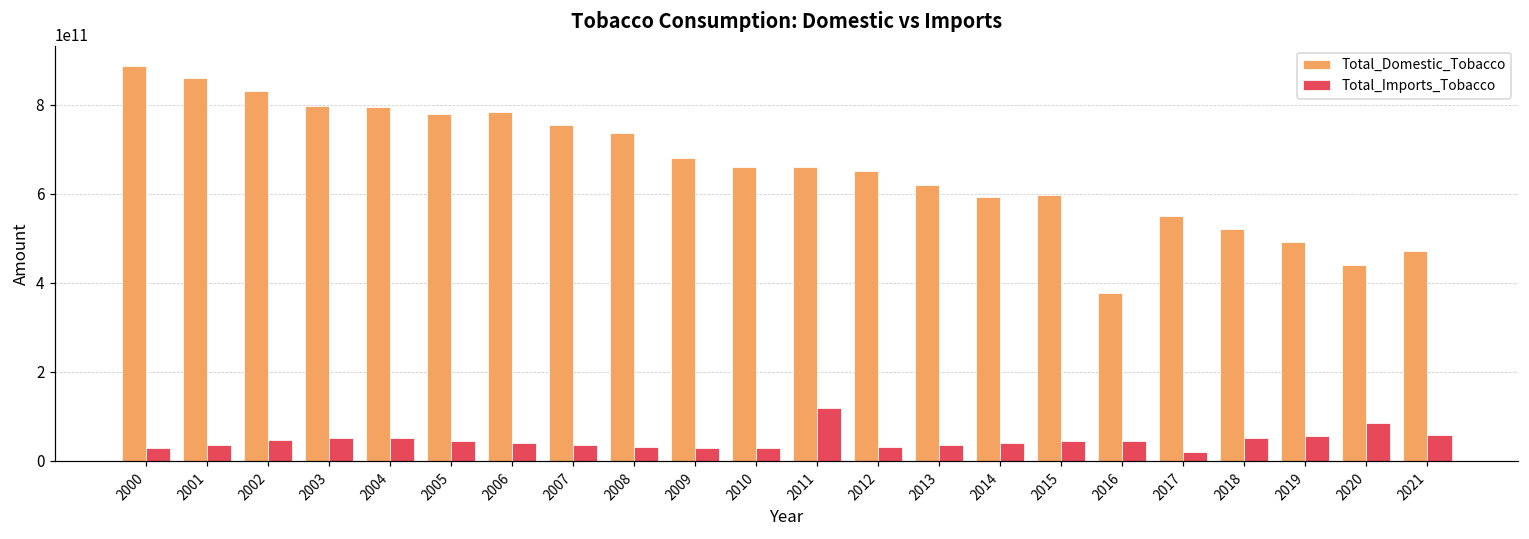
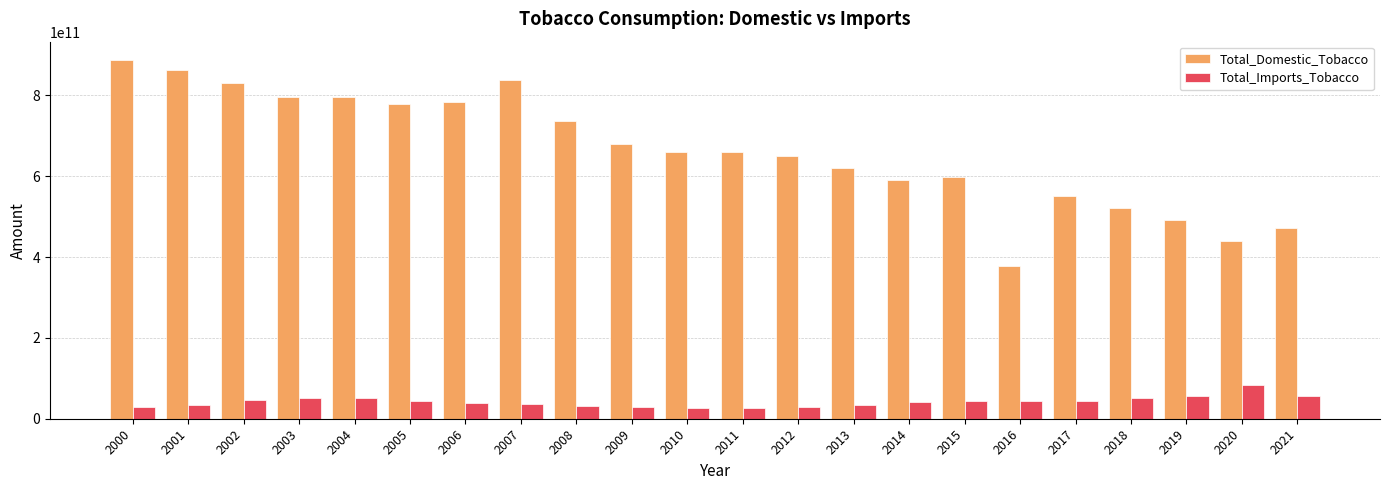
  {
    "Total_Domestic_Tobacco": {
      "2000": 890000000000,
      "2001": 860000000000,
      "2002": 830000000000,
      "2003": 800000000000,
      "2004": 800000000000,
      "2005": 780000000000,
      "2006": 780000000000,
-     "2007": 760000000000,
+     "2007": 840000000000,
      "2008": 740000000000,
      "2009": 680000000000,
      "2010": 660000000000,
      "2011": 660000000000,
      "2012": 650000000000,
      "2013": 620000000000,
      "2014": 590000000000,
      "2015": 600000000000,
      "2016": 380000000000,
      "2017": 550000000000,
      "2018": 520000000000,
      "2019": 490000000000,
      "2020": 440000000000,
      "2021": 470000000000
    },
    "Total_Imports_Tobacco": {
      "2000": 30000000000,
      "2001": 30000000000,
      "2002": 50000000000,
      "2003": 50000000000,
      "2004": 50000000000,
      "2005": 40000000000,
      "2006": 40000000000,
      "2007": 40000000000,
      "2008": 30000000000,
      "2009": 30000000000,
      "2010": 30000000000,
-     "2011": 120000000000,
+     "2011": 30000000000,
      "2012": 30000000000,
      "2013": 30000000000,
      "2014": 40000000000,
      "2015": 40000000000,
      "2016": 40000000000,
-     "2017": 20000000000,
+     "2017": 40000000000,
      "2018": 50000000000,
      "2019": 60000000000,
      "2020": 80000000000,
      "2021": 60000000000
    }
  }
